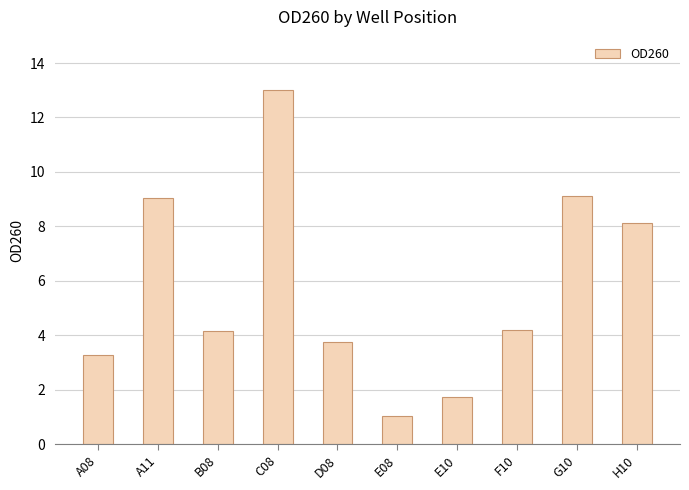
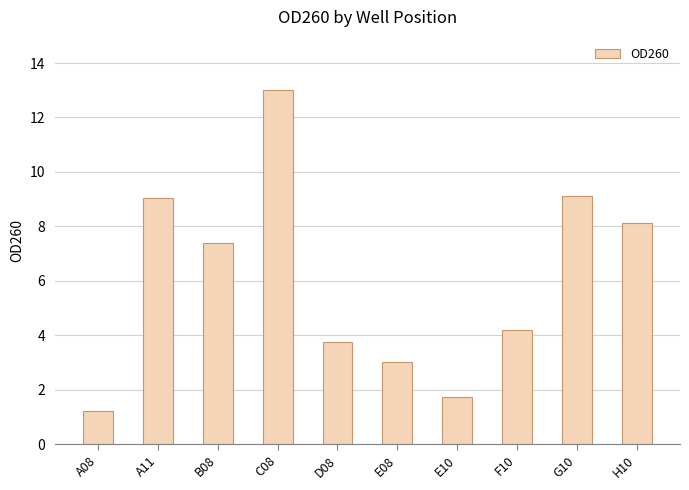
  {
-   "A08": 3.3,
+   "A08": 1.2,
    "A11": 9.0,
-   "B08": 4.2,
+   "B08": 7.4,
    "C08": 13.0,
    "D08": 3.8,
-   "E08": 1.0,
+   "E08": 3.0,
    "E10": 1.7,
    "F10": 4.2,
    "G10": 9.1,
    "H10": 8.1
  }
